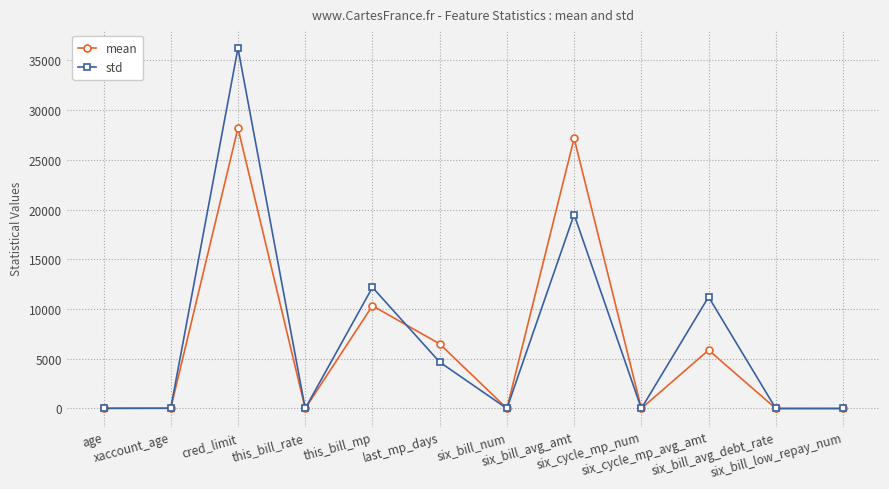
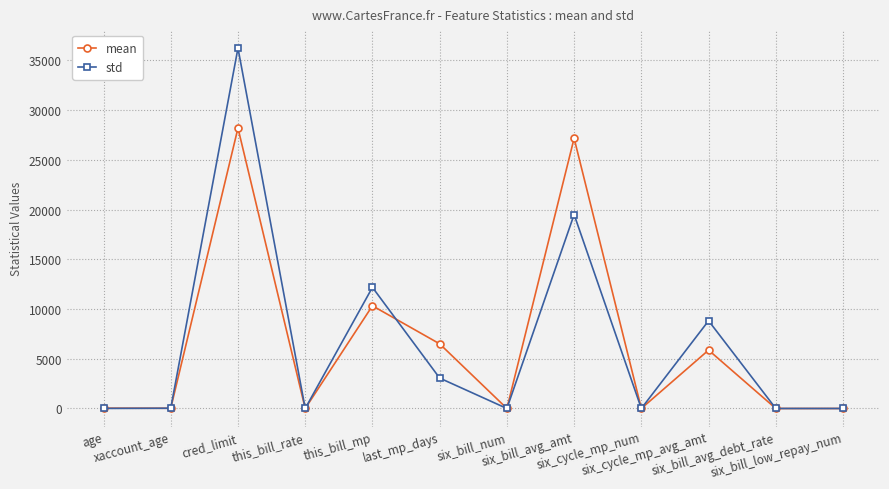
  {
    "mean": {
      "cred_limit": 28000,
      "this_bill_mp": 10000,
      "last_mp_days": 7000,
      "six_bill_avg_amt": 27000,
      "six_cycle_mp_avg_amt": 6000
    },
    "std": {
      "cred_limit": 36000,
      "this_bill_mp": 12000,
-     "last_mp_days": 5000,
+     "last_mp_days": 3000,
      "six_bill_avg_amt": 20000,
-     "six_cycle_mp_avg_amt": 11000
+     "six_cycle_mp_avg_amt": 9000
    }
  }
